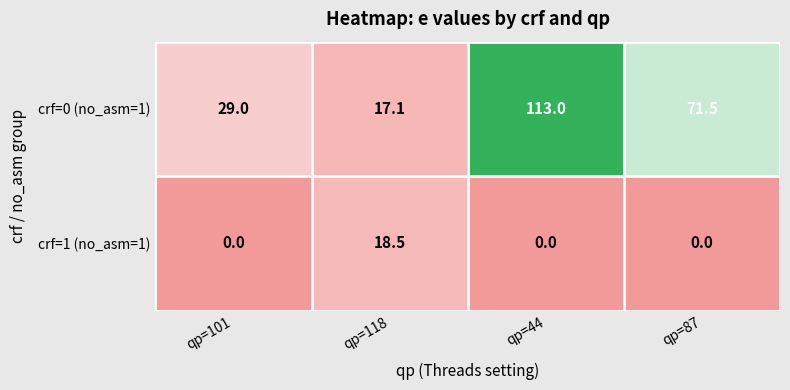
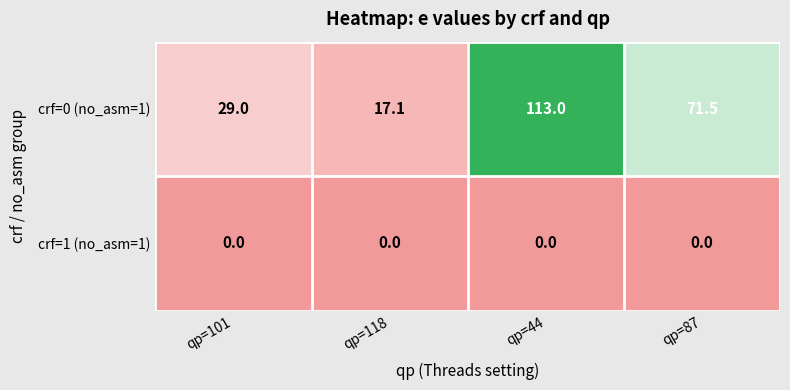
  {
    "crf=0 (no_asm=1)": {
      "qp=101": 29.0,
      "qp=118": 17.1,
      "qp=44": 113.0,
      "qp=87": 71.5
    },
    "crf=1 (no_asm=1)": {
      "qp=101": 0.0,
-     "qp=118": 18.5,
+     "qp=118": 0.0,
      "qp=44": 0.0,
      "qp=87": 0.0
    }
  }
